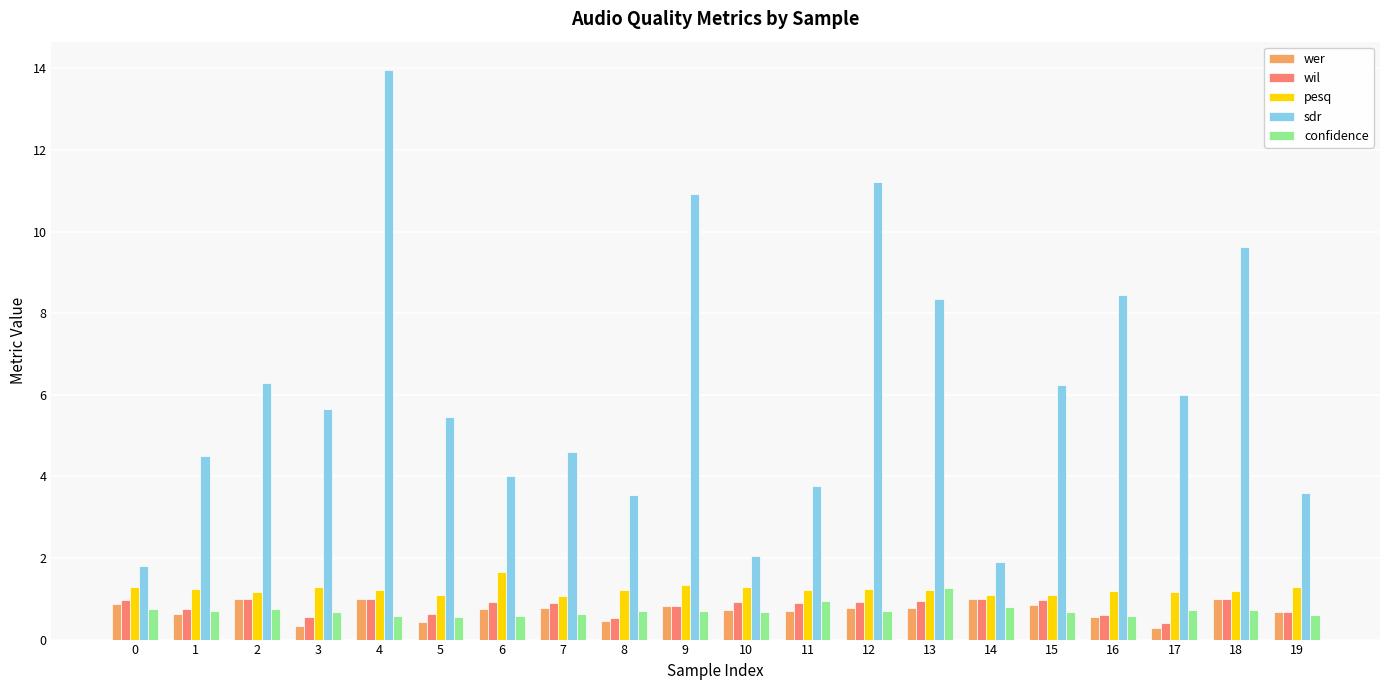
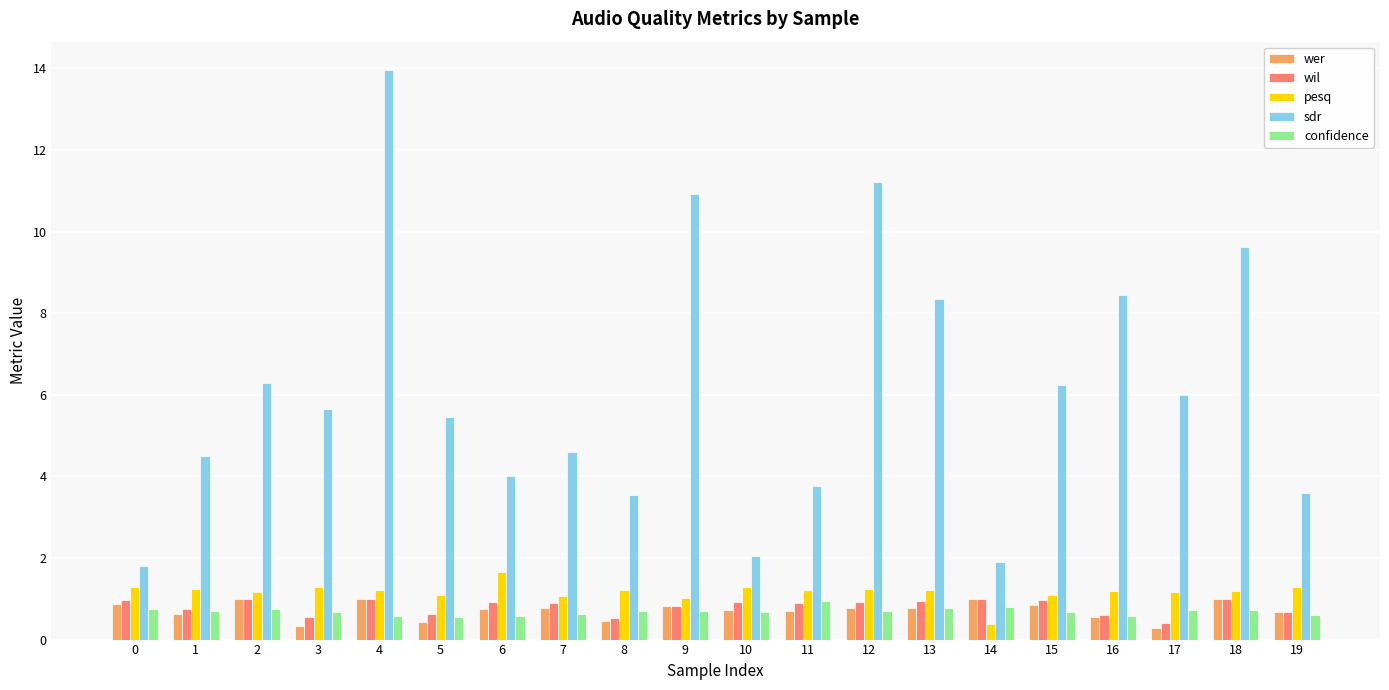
  {
    "pesq": {
      "0": 1.3,
      "1": 1.2,
      "2": 1.2,
      "3": 1.3,
      "4": 1.2,
      "5": 1.1,
      "6": 1.7,
      "7": 1.1,
      "8": 1.2,
-     "9": 1.3,
+     "9": 1.0,
      "10": 1.3,
      "11": 1.2,
      "12": 1.2,
      "13": 1.2,
-     "14": 1.1,
+     "14": 0.4,
      "15": 1.1,
      "16": 1.2,
      "17": 1.2,
      "18": 1.2,
      "19": 1.3
    },
    "sdr": {
      "0": 1.8,
      "1": 4.5,
      "2": 6.3,
      "3": 5.7,
      "4": 14.0,
      "5": 5.5,
      "6": 4.0,
      "7": 4.6,
      "8": 3.6,
      "9": 10.9,
      "10": 2.0,
      "11": 3.8,
      "12": 11.2,
      "13": 8.3,
      "14": 1.9,
      "15": 6.2,
      "16": 8.4,
      "17": 6.0,
      "18": 9.6,
      "19": 3.6
    },
    "confidence": {
      "0": 0.7,
      "1": 0.7,
      "2": 0.7,
      "3": 0.7,
      "4": 0.6,
      "5": 0.6,
      "6": 0.6,
      "7": 0.6,
      "8": 0.7,
      "9": 0.7,
      "10": 0.7,
      "11": 0.9,
      "12": 0.7,
-     "13": 1.3,
+     "13": 0.8,
      "14": 0.8,
      "15": 0.7,
      "16": 0.6,
      "17": 0.7,
      "18": 0.7,
      "19": 0.6
    }
  }
